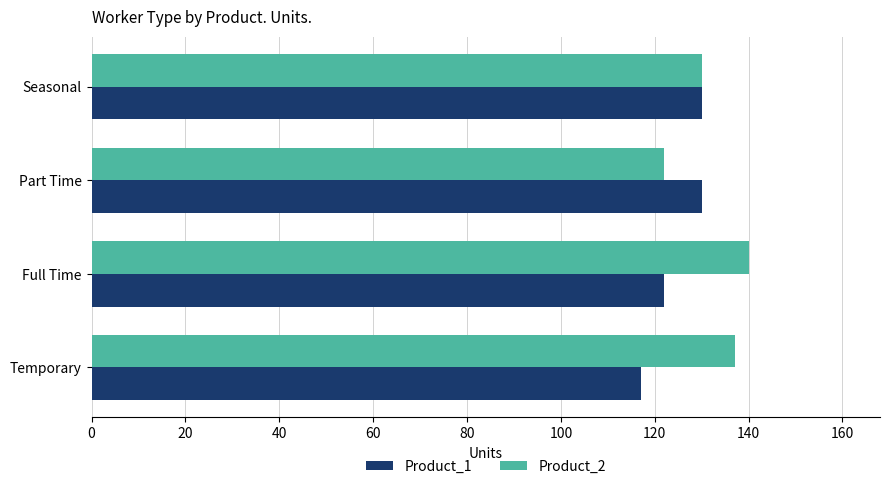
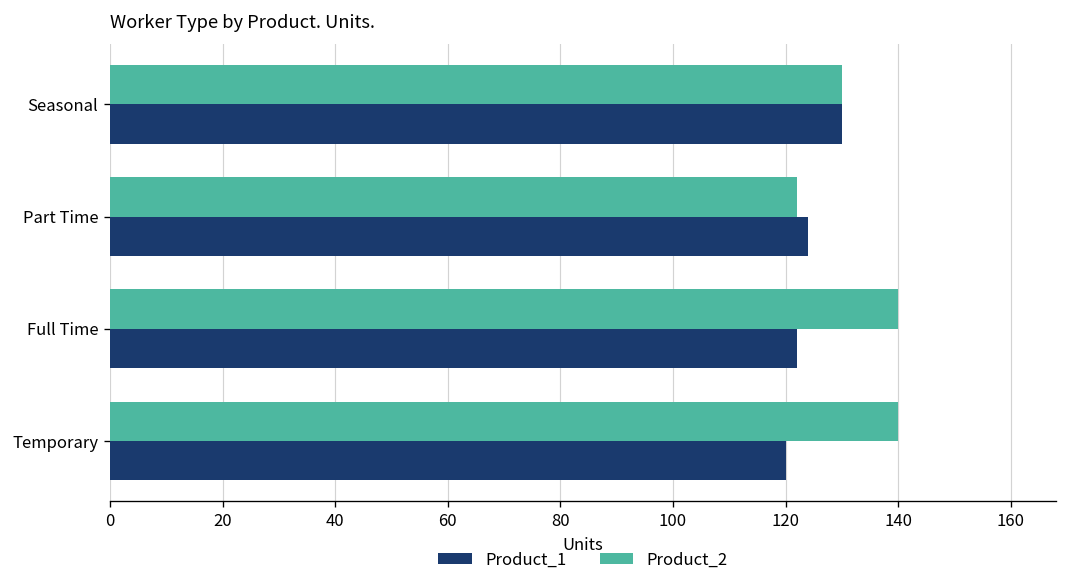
  {
    "Product_1": {
      "Seasonal": 130,
-     "Part Time": 130,
+     "Part Time": 124,
      "Full Time": 122,
-     "Temporary": 117
+     "Temporary": 120
    },
    "Product_2": {
      "Seasonal": 130,
      "Part Time": 122,
      "Full Time": 140,
-     "Temporary": 137
+     "Temporary": 140
    }
  }
